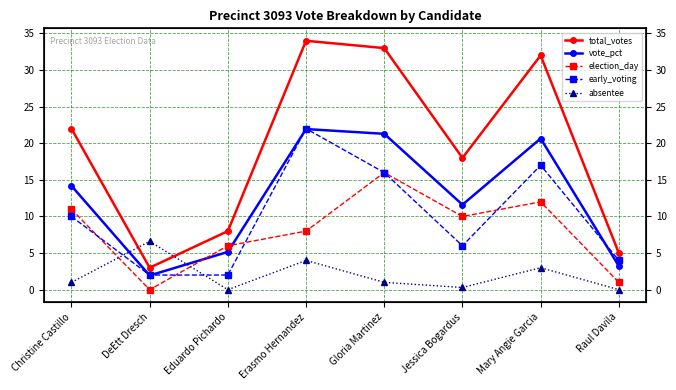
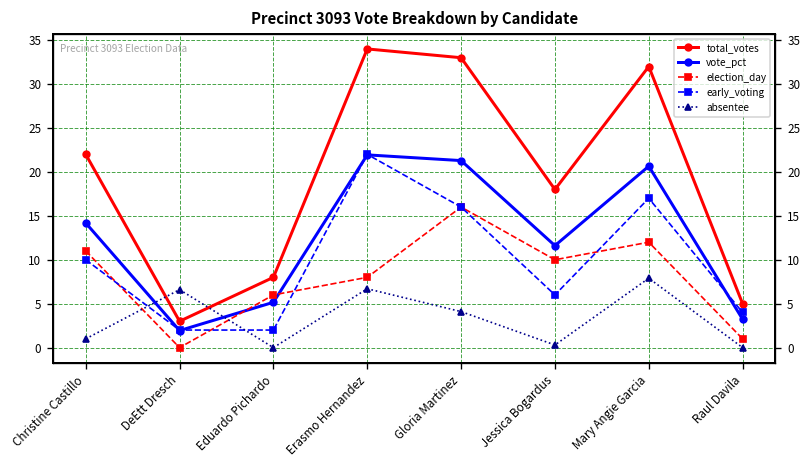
  {
    "absentee": {
      "Christine Castillo": 1,
      "DeEtt Dresch": 7,
      "Eduardo Pichardo": 0,
-     "Erasmo Hernandez": 4,
-     "Gloria Martinez": 1,
+     "Erasmo Hernandez": 7,
+     "Gloria Martinez": 4,
      "Jessica Bogardus": 0,
-     "Mary Angie Garcia": 3,
+     "Mary Angie Garcia": 8,
      "Raul Davila": 0
    }
  }
